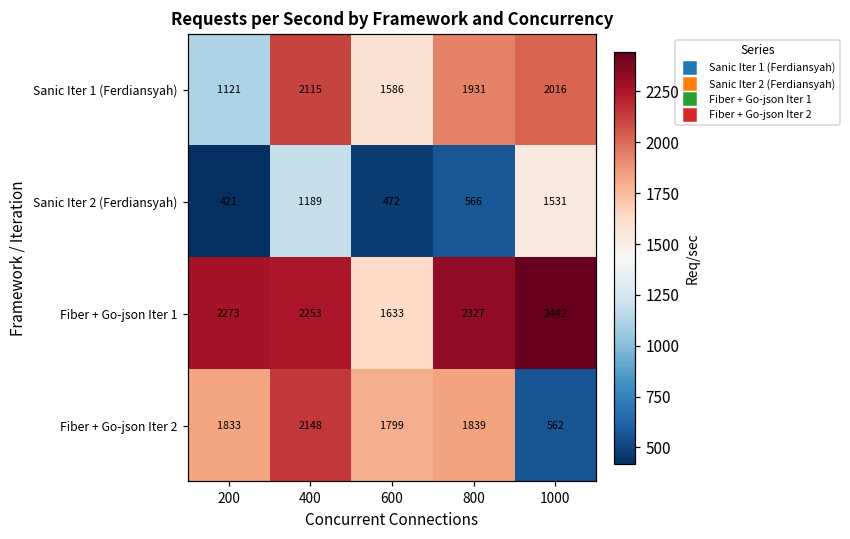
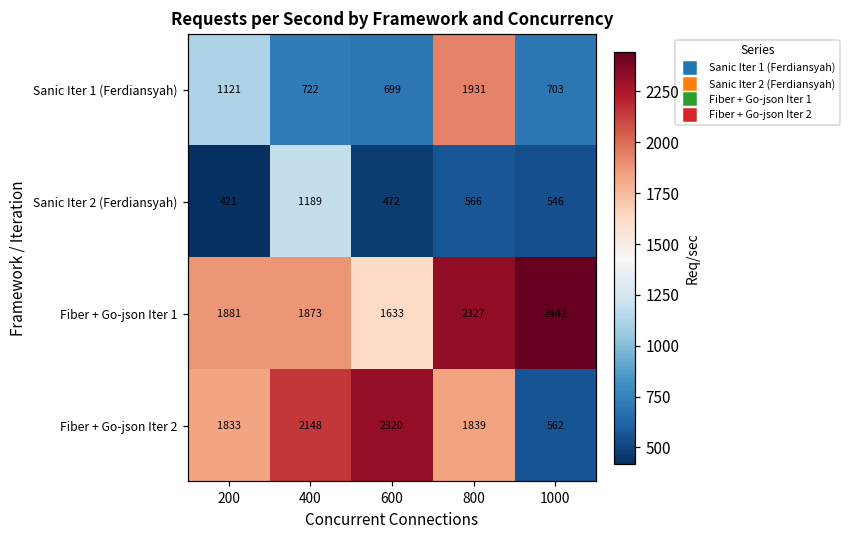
  {
    "Sanic Iter 1 (Ferdiansyah)": {
      "200": 1121,
-     "400": 2115,
-     "600": 1586,
+     "400": 722,
+     "600": 699,
      "800": 1931,
-     "1000": 2016
+     "1000": 703
    },
    "Sanic Iter 2 (Ferdiansyah)": {
      "200": 421,
      "400": 1189,
      "600": 472,
      "800": 566,
-     "1000": 1531
+     "1000": 546
    },
    "Fiber + Go-json Iter 1": {
-     "200": 2273,
-     "400": 2253,
+     "200": 1881,
+     "400": 1873,
      "600": 1633,
      "800": 2327,
      "1000": 2442
    },
    "Fiber + Go-json Iter 2": {
      "200": 1833,
      "400": 2148,
-     "600": 1799,
+     "600": 2320,
      "800": 1839,
      "1000": 562
    }
  }
